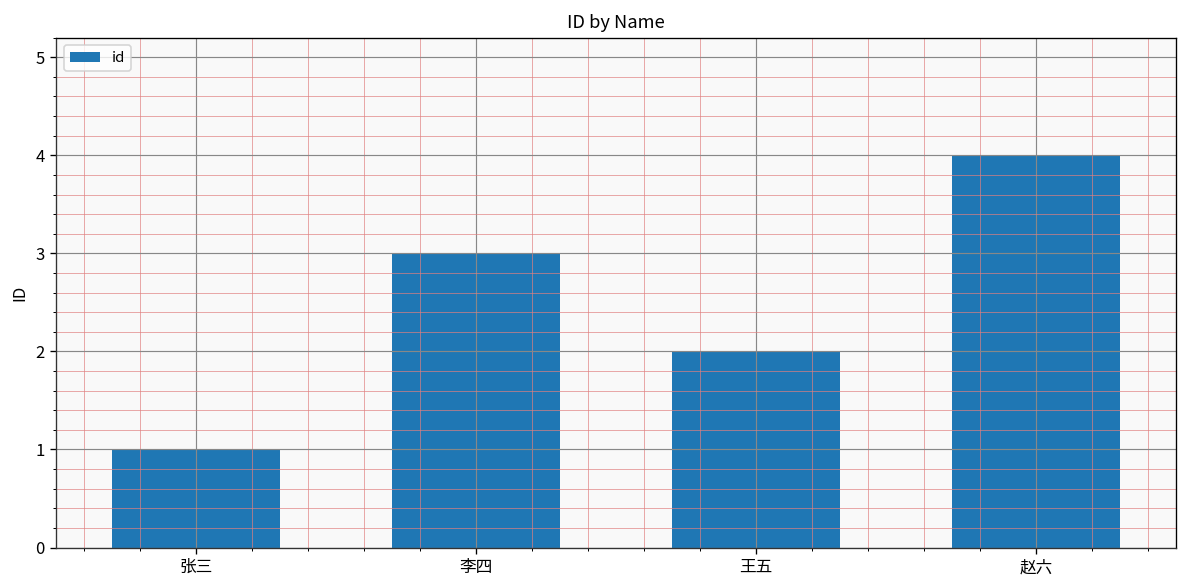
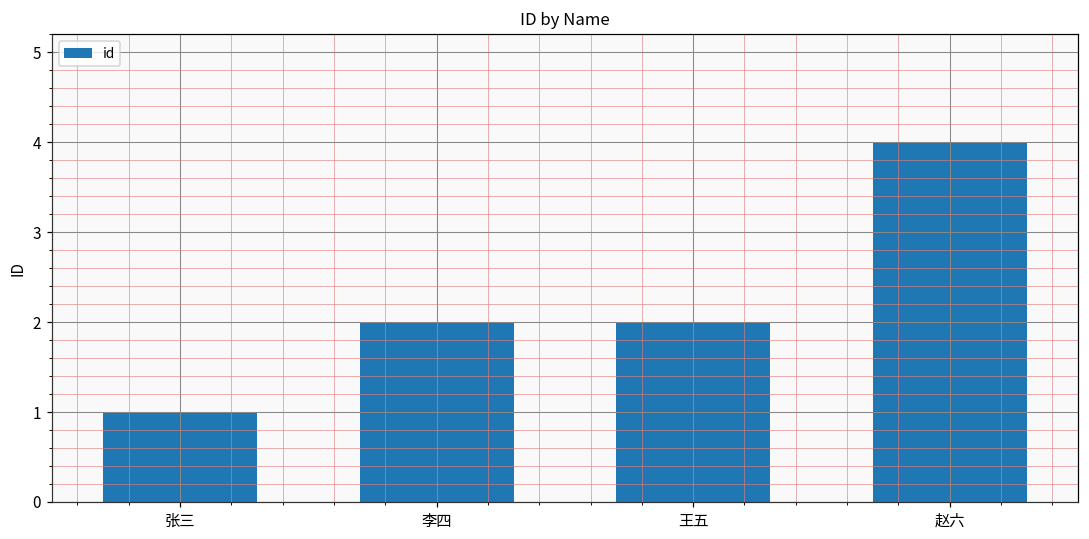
  {
    "张三": 1,
-   "李四": 3,
+   "李四": 2,
    "王五": 2,
    "赵六": 4
  }
